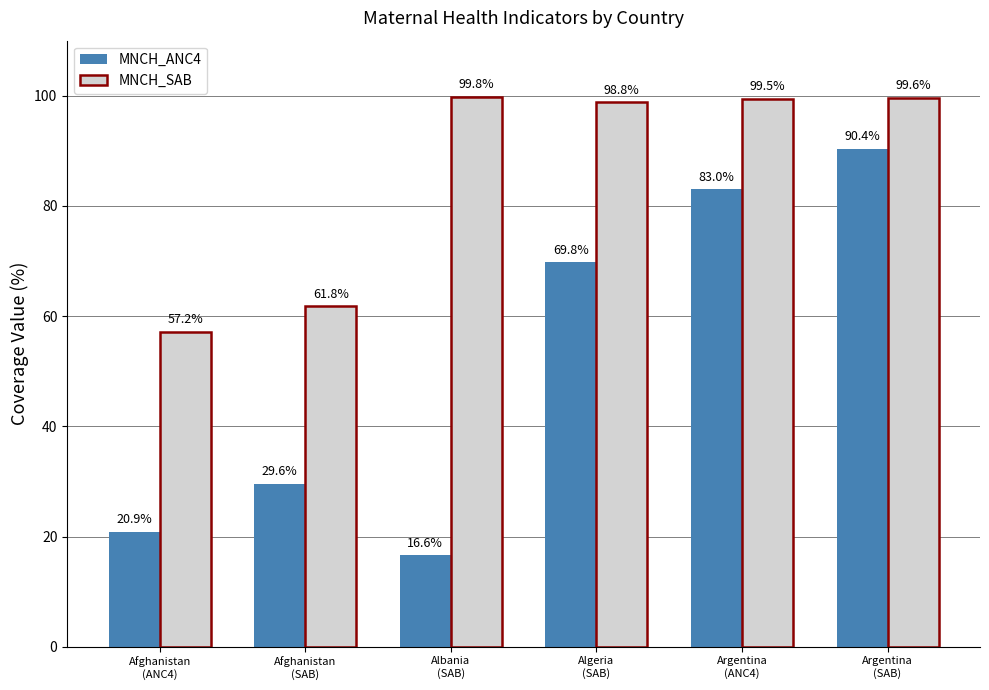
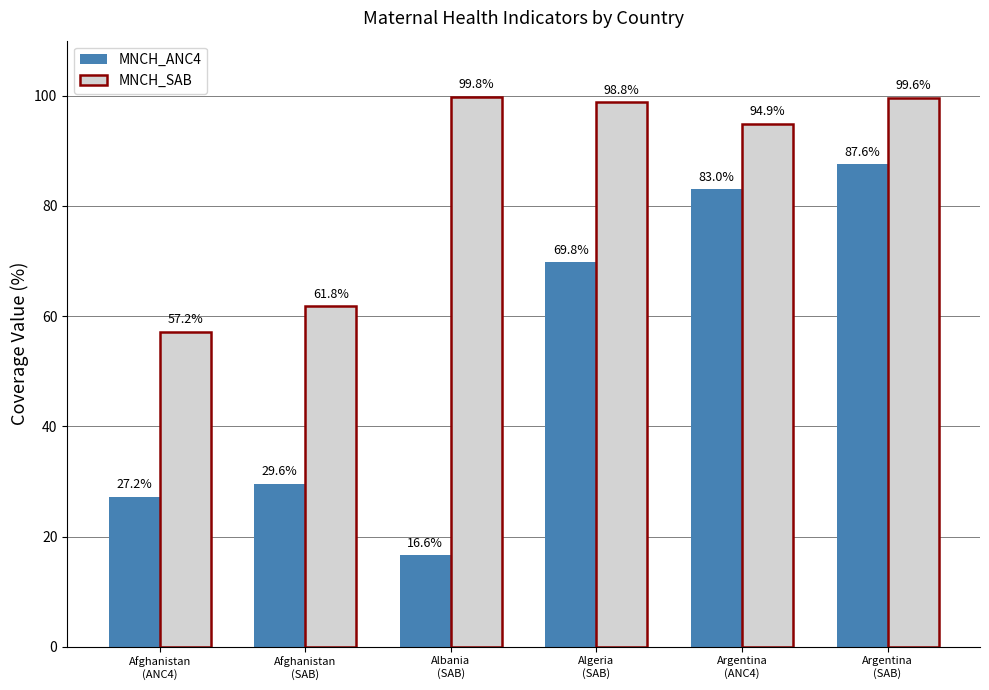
  {
    "MNCH_ANC4": {
-     "Afghanistan (ANC4)": "20.9%",
+     "Afghanistan (ANC4)": "27.2%",
      "Afghanistan (SAB)": "29.6%",
      "Albania (SAB)": "16.6%",
      "Algeria (SAB)": "69.8%",
      "Argentina (ANC4)": "83.0%",
-     "Argentina (SAB)": "90.4%"
+     "Argentina (SAB)": "87.6%"
    },
    "MNCH_SAB": {
      "Afghanistan (ANC4)": "57.2%",
      "Afghanistan (SAB)": "61.8%",
      "Albania (SAB)": "99.8%",
      "Algeria (SAB)": "98.8%",
-     "Argentina (ANC4)": "99.5%",
+     "Argentina (ANC4)": "94.9%",
      "Argentina (SAB)": "99.6%"
    }
  }
